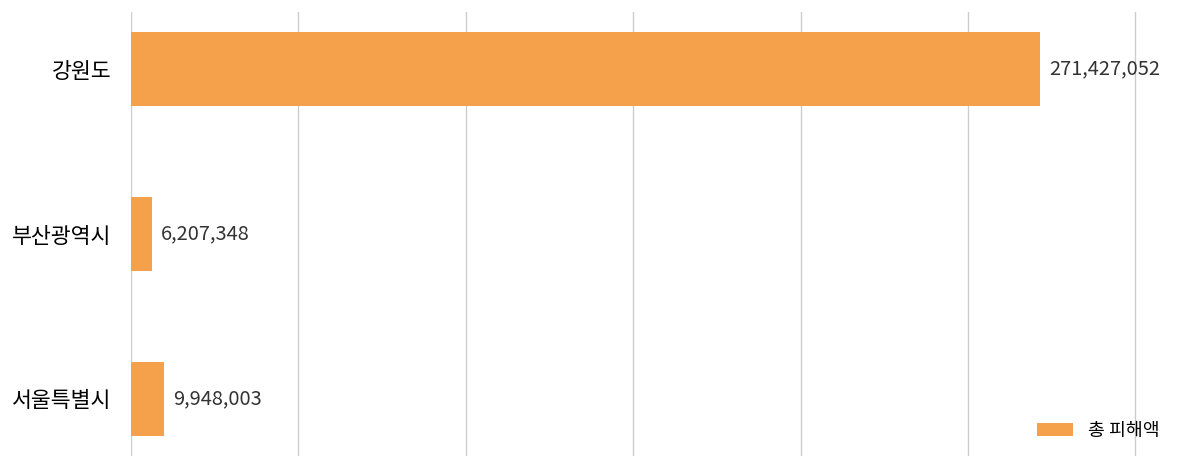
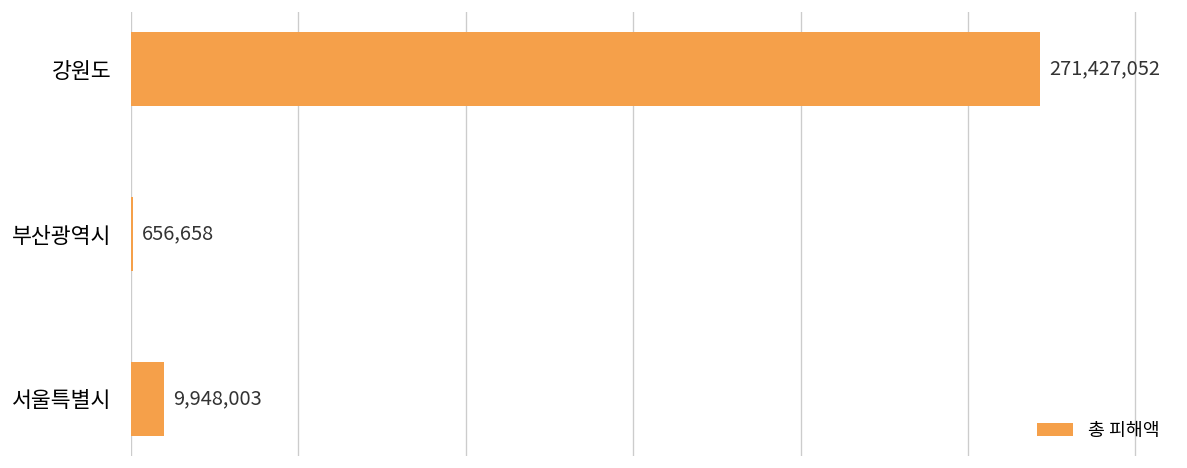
  {
    "강원도": "271,427,052",
-   "부산광역시": "6,207,348",
+   "부산광역시": "656,658",
    "서울특별시": "9,948,003"
  }
